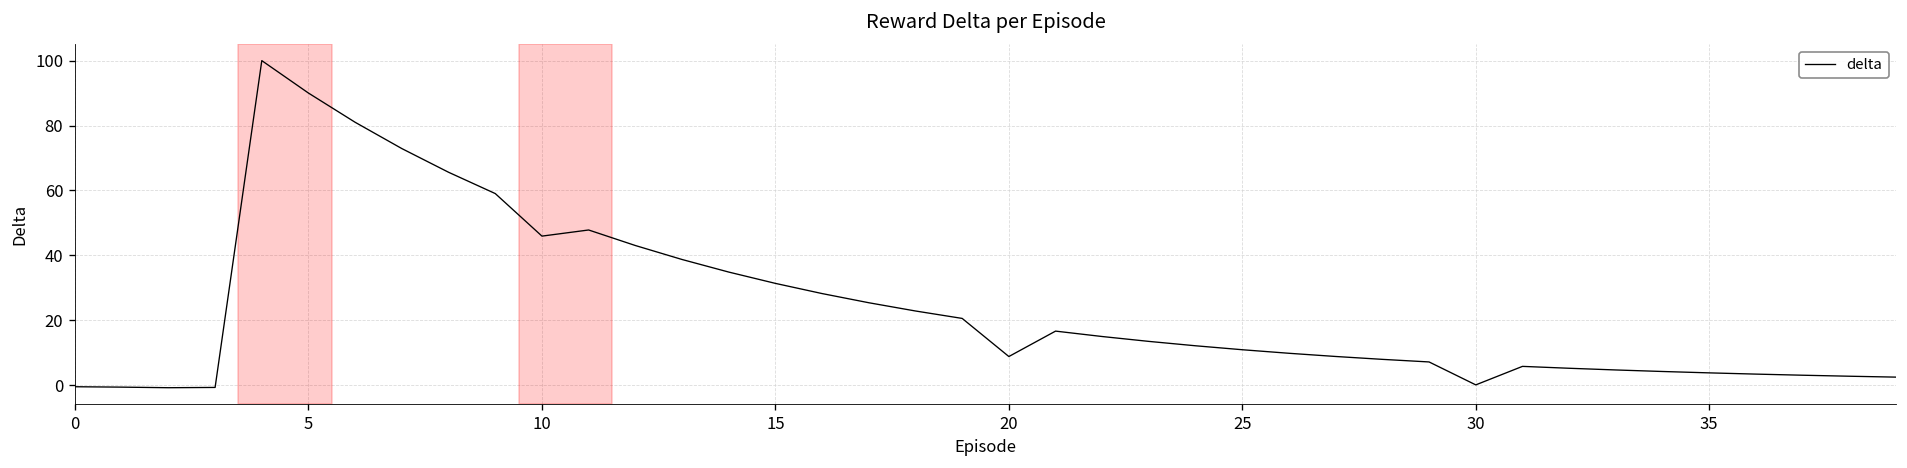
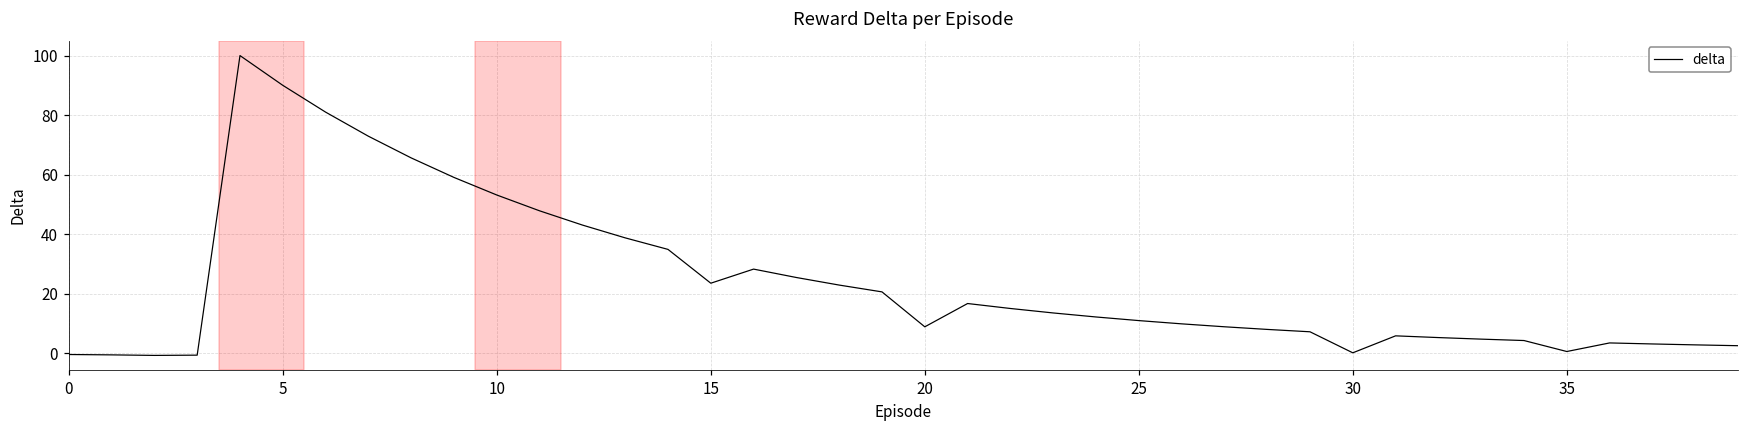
  {
    "0": 0,
    "5": 90,
-   "10": 46,
-   "15": 31,
+   "10": 53,
+   "15": 24,
    "20": 9,
    "25": 11,
    "30": 0,
-   "35": 4
+   "35": 1
  }
